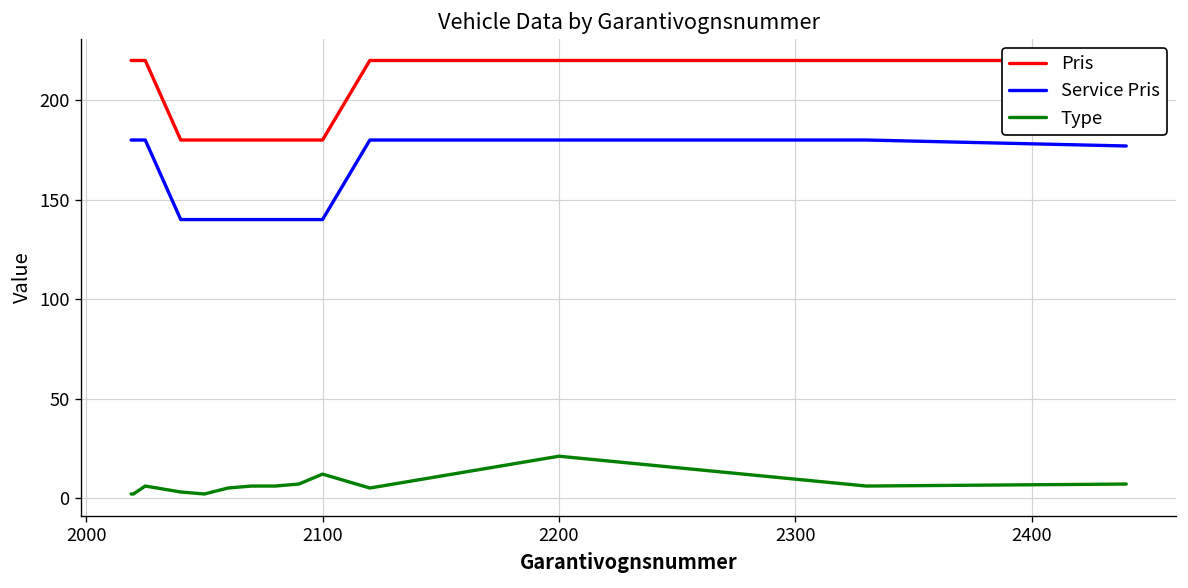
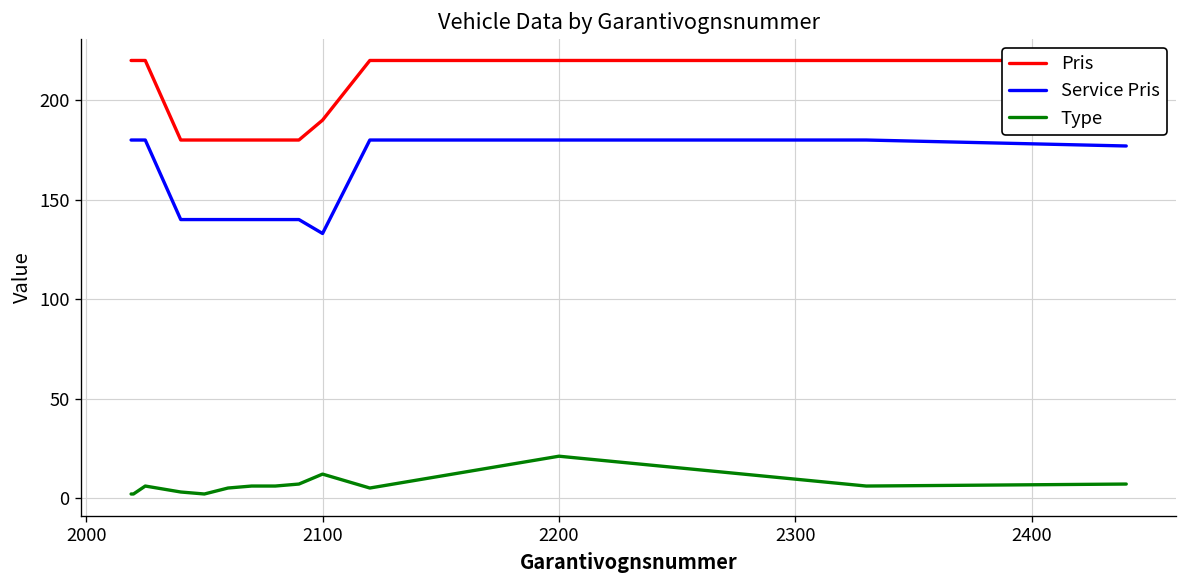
  {
    "Pris": {
-     "2100": 180,
+     "2100": 190,
      "2200": 220
    },
    "Service Pris": {
-     "2100": 140,
+     "2100": 133,
      "2200": 180
    },
    "Type": {
      "2100": 12,
      "2200": 21
    }
  }
